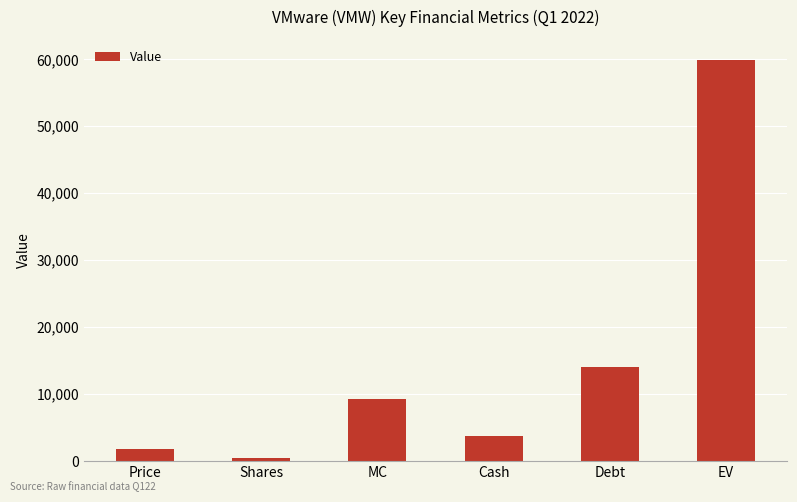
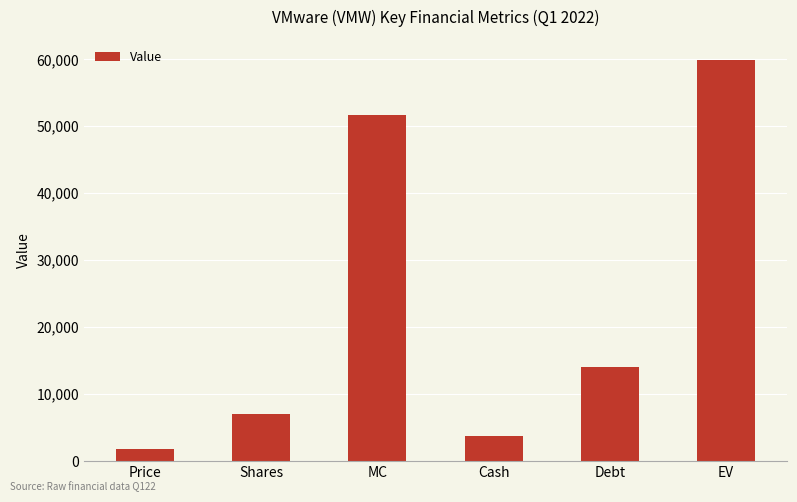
  {
    "Price": "2,000",
-   "Shares": "0",
-   "MC": "9,000",
+   "Shares": "7,000",
+   "MC": "52,000",
    "Cash": "4,000",
    "Debt": "14,000",
    "EV": "60,000"
  }
